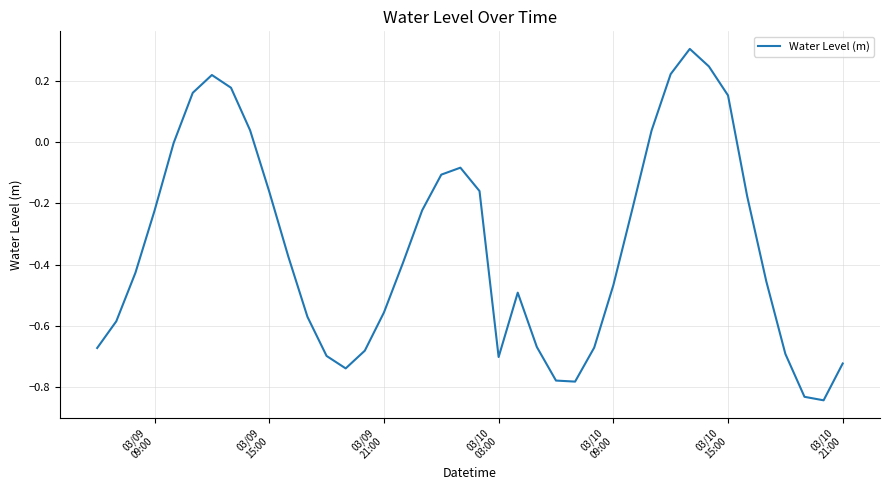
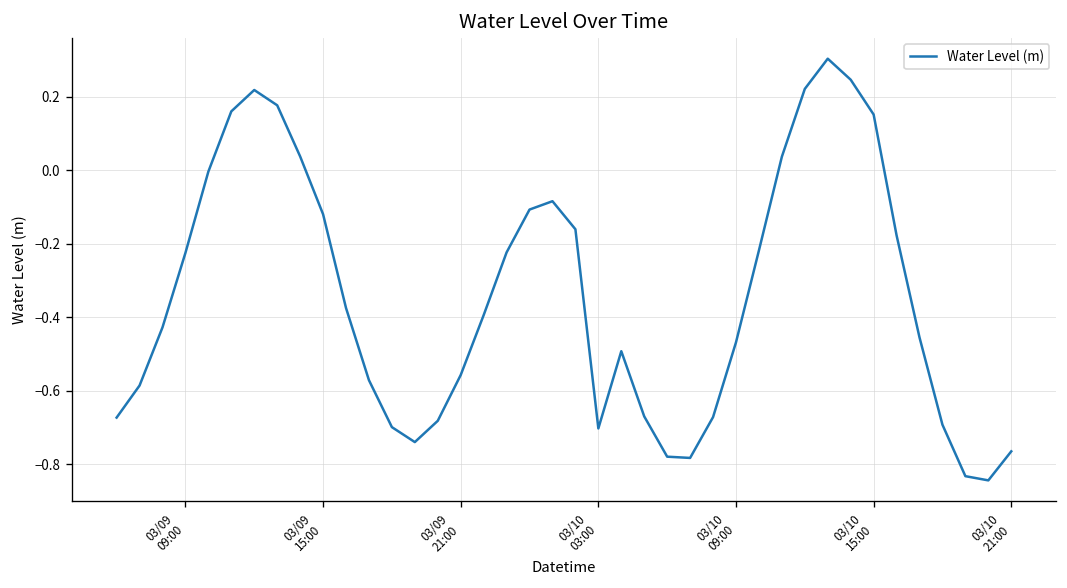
  {
    "03/09 09:00": -0.22,
-   "03/09 15:00": -0.16,
+   "03/09 15:00": -0.12,
    "03/09 21:00": -0.56,
    "03/10 03:00": -0.70,
    "03/10 09:00": -0.47,
    "03/10 15:00": 0.15,
-   "03/10 21:00": -0.72
+   "03/10 21:00": -0.76
  }
